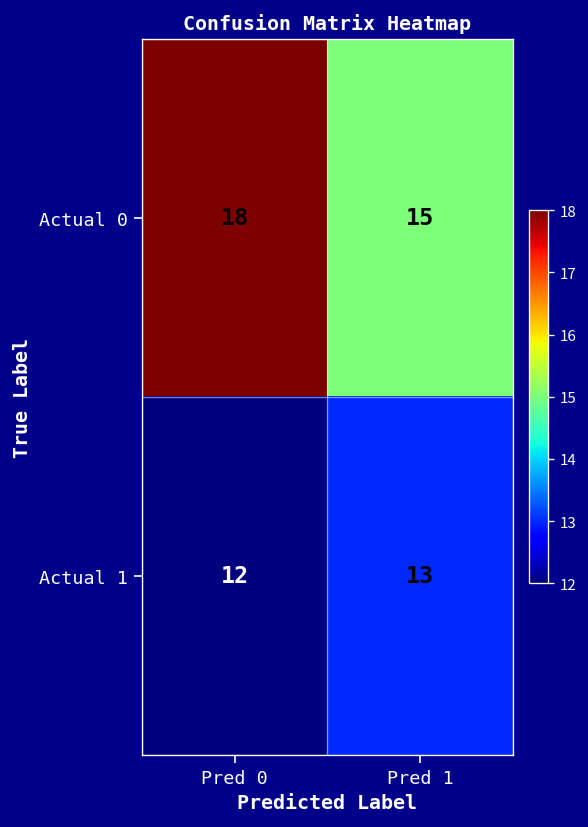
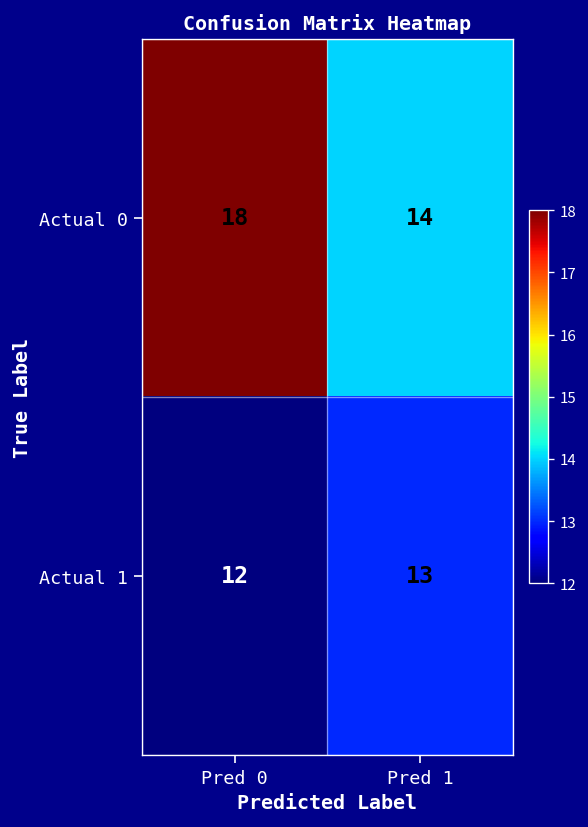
  {
    "Actual 0": {
      "Pred 0": 18,
-     "Pred 1": 15
+     "Pred 1": 14
    },
    "Actual 1": {
      "Pred 0": 12,
      "Pred 1": 13
    }
  }
